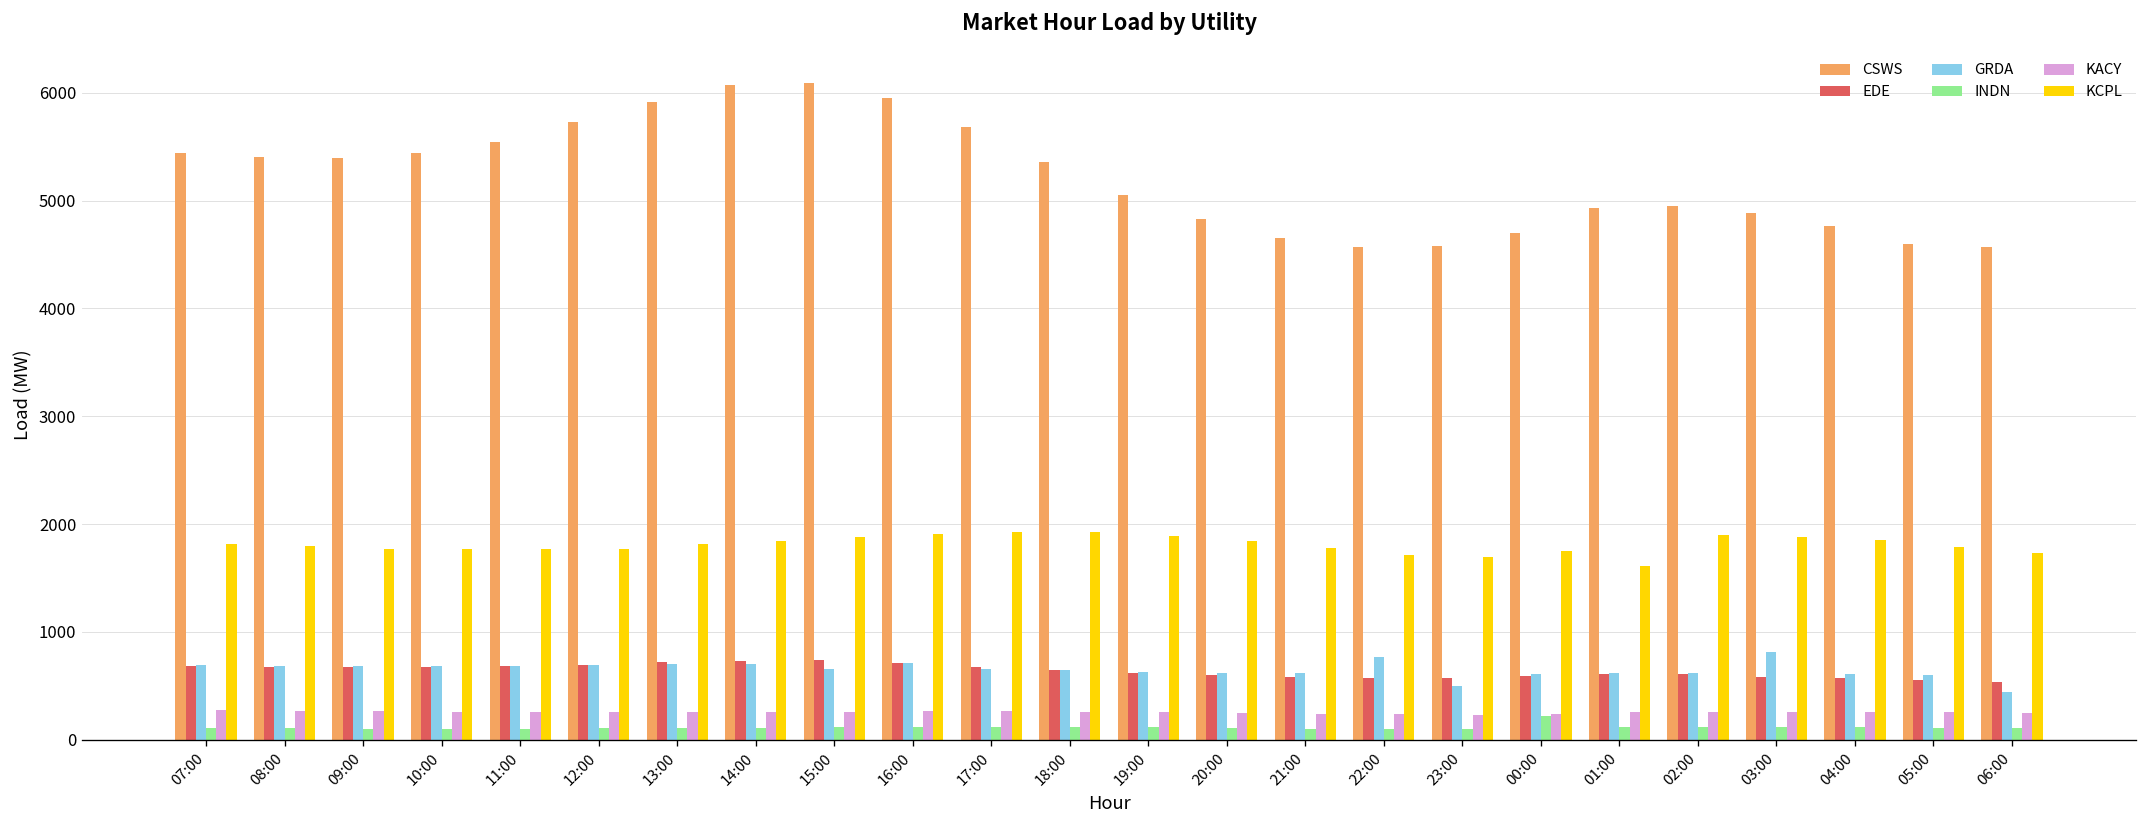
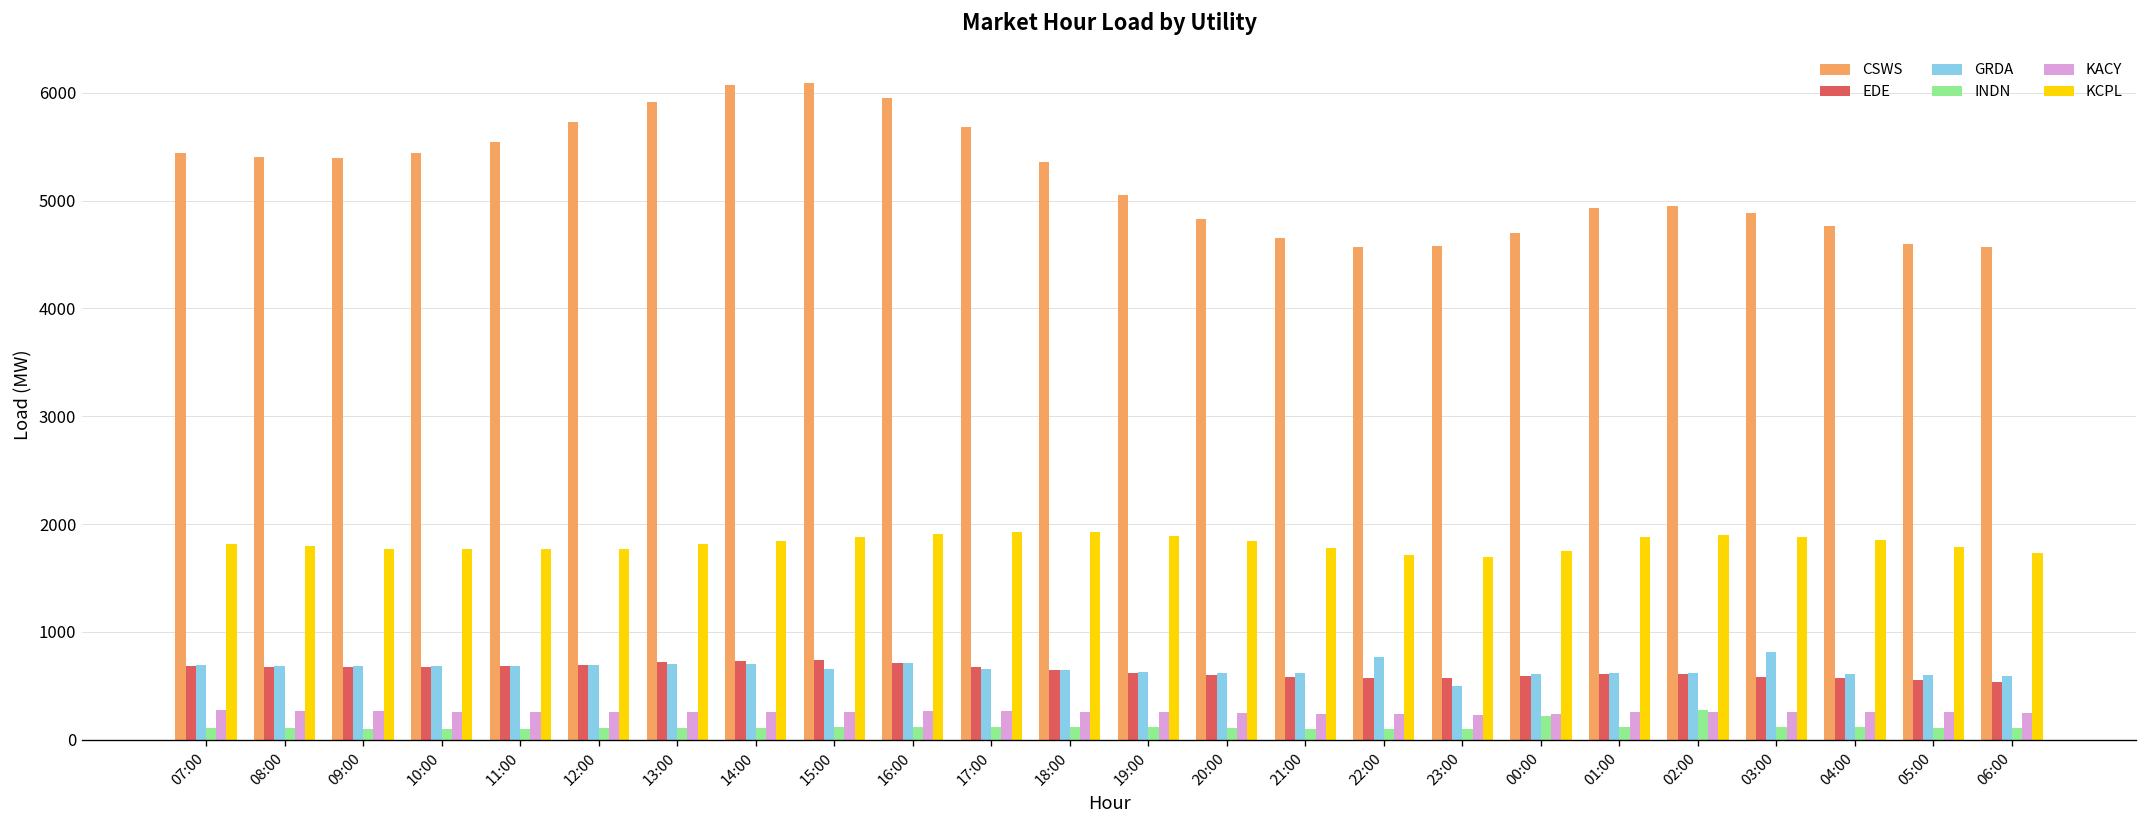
  {
    "CSWS": {
      "07:00": 5400,
      "08:00": 5400,
      "09:00": 5400,
      "10:00": 5400,
      "11:00": 5500,
      "12:00": 5700,
      "13:00": 5900,
      "14:00": 6100,
      "15:00": 6100,
      "16:00": 6000,
      "17:00": 5700,
      "18:00": 5400,
      "19:00": 5100,
      "20:00": 4800,
      "21:00": 4700,
      "22:00": 4600,
      "23:00": 4600,
      "00:00": 4700,
      "01:00": 4900,
      "02:00": 4900,
      "03:00": 4900,
      "04:00": 4800,
      "05:00": 4600,
      "06:00": 4600
    },
    "EDE": {
      "07:00": 700,
      "08:00": 700,
      "09:00": 700,
      "10:00": 700,
      "11:00": 700,
      "12:00": 700,
      "13:00": 700,
      "14:00": 700,
      "15:00": 700,
      "16:00": 700,
      "17:00": 700,
      "18:00": 600,
      "19:00": 600,
      "20:00": 600,
      "21:00": 600,
      "22:00": 600,
      "23:00": 600,
      "00:00": 600,
      "01:00": 600,
      "02:00": 600,
      "03:00": 600,
      "04:00": 600,
      "05:00": 600,
      "06:00": 500
    },
    "GRDA": {
      "07:00": 700,
      "08:00": 700,
      "09:00": 700,
      "10:00": 700,
      "11:00": 700,
      "12:00": 700,
      "13:00": 700,
      "14:00": 700,
      "15:00": 700,
      "16:00": 700,
      "17:00": 700,
      "18:00": 600,
      "19:00": 600,
      "20:00": 600,
      "21:00": 600,
      "22:00": 800,
      "23:00": 500,
      "00:00": 600,
      "01:00": 600,
      "02:00": 600,
      "03:00": 800,
      "04:00": 600,
      "05:00": 600,
-     "06:00": 400
+     "06:00": 600
    },
    "INDN": {
      "07:00": 100,
      "08:00": 100,
      "09:00": 100,
      "10:00": 100,
      "11:00": 100,
      "12:00": 100,
      "13:00": 100,
      "14:00": 100,
      "15:00": 100,
      "16:00": 100,
      "17:00": 100,
      "18:00": 100,
      "19:00": 100,
      "20:00": 100,
      "21:00": 100,
      "22:00": 100,
      "23:00": 100,
      "00:00": 200,
      "01:00": 100,
-     "02:00": 100,
+     "02:00": 300,
      "03:00": 100,
      "04:00": 100,
      "05:00": 100,
      "06:00": 100
    },
    "KACY": {
      "07:00": 300,
      "08:00": 300,
      "09:00": 300,
      "10:00": 300,
      "11:00": 300,
      "12:00": 300,
      "13:00": 300,
      "14:00": 300,
      "15:00": 300,
      "16:00": 300,
      "17:00": 300,
      "18:00": 300,
      "19:00": 300,
      "20:00": 200,
      "21:00": 200,
      "22:00": 200,
      "23:00": 200,
      "00:00": 200,
      "01:00": 300,
      "02:00": 300,
      "03:00": 300,
      "04:00": 300,
      "05:00": 300,
      "06:00": 200
    },
    "KCPL": {
      "07:00": 1800,
      "08:00": 1800,
      "09:00": 1800,
      "10:00": 1800,
      "11:00": 1800,
      "12:00": 1800,
      "13:00": 1800,
      "14:00": 1800,
      "15:00": 1900,
      "16:00": 1900,
      "17:00": 1900,
      "18:00": 1900,
      "19:00": 1900,
      "20:00": 1800,
      "21:00": 1800,
      "22:00": 1700,
      "23:00": 1700,
      "00:00": 1800,
-     "01:00": 1600,
+     "01:00": 1900,
      "02:00": 1900,
      "03:00": 1900,
      "04:00": 1800,
      "05:00": 1800,
      "06:00": 1700
    }
  }
